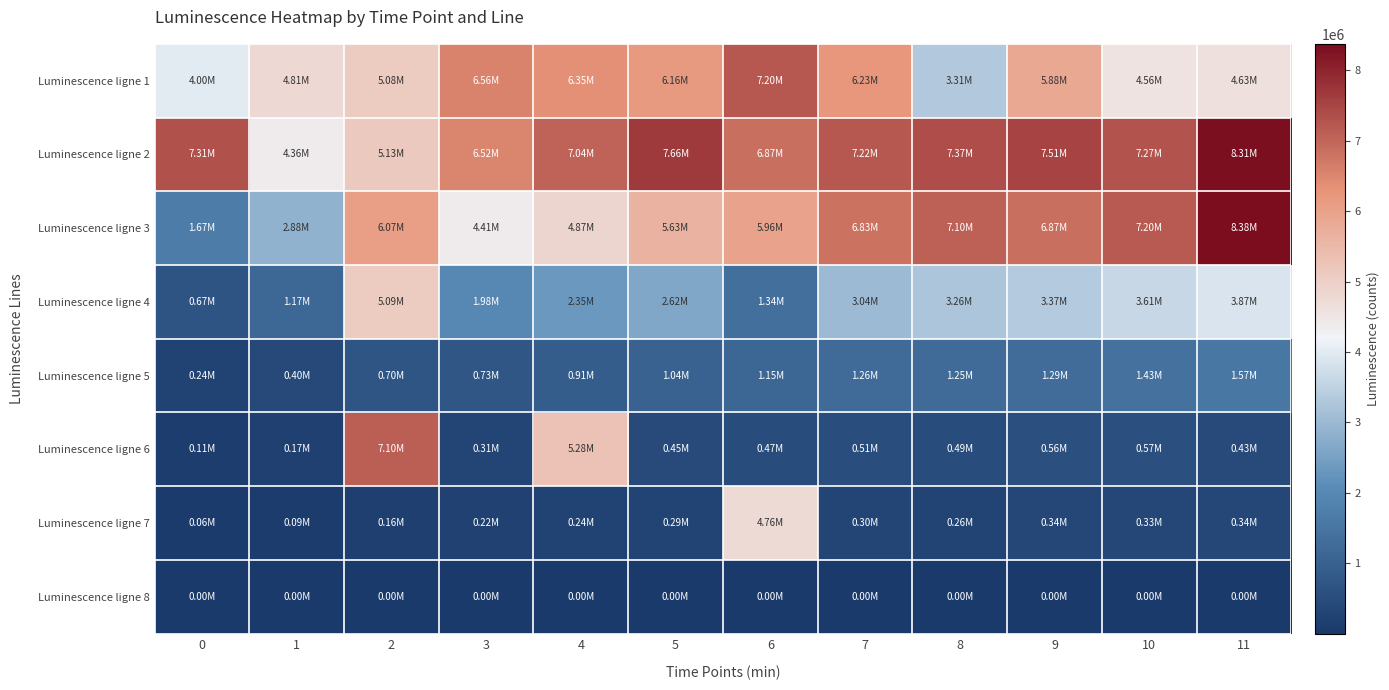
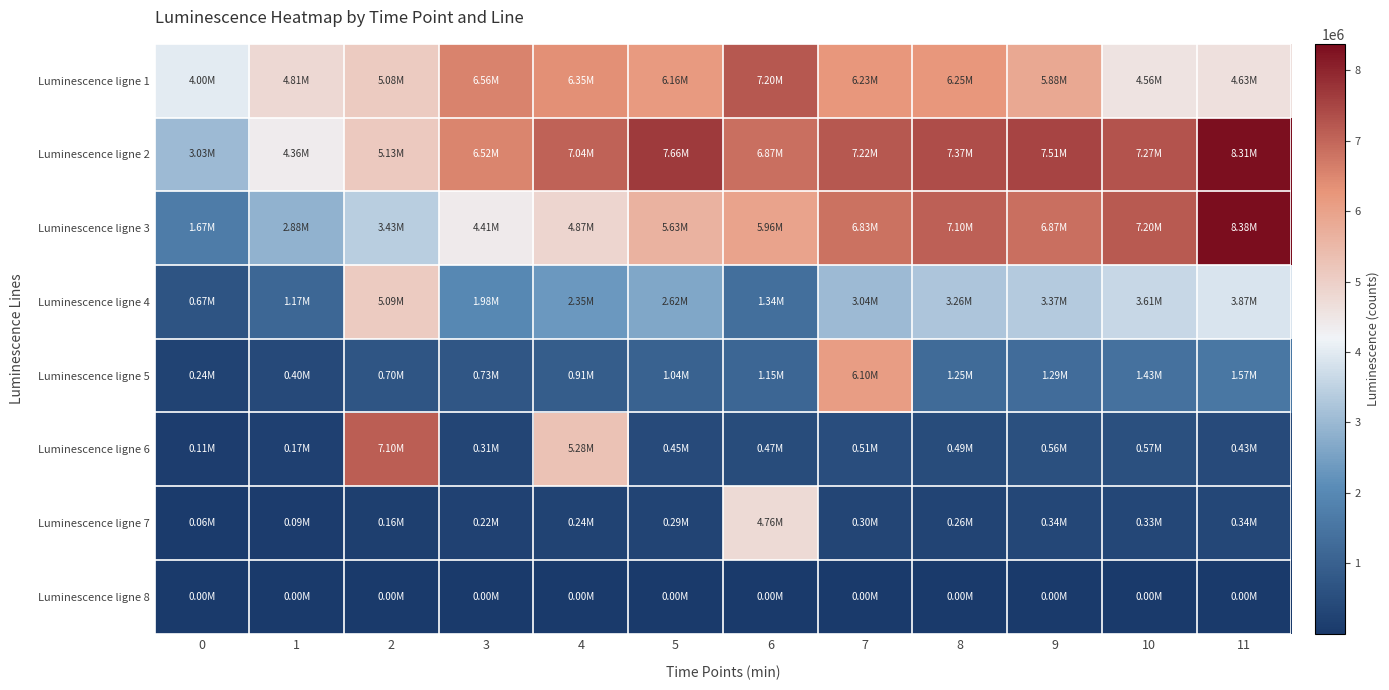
  {
    "Luminescence ligne 1": {
      "0": "4.00M",
      "1": "4.81M",
      "2": "5.08M",
      "3": "6.56M",
      "4": "6.35M",
      "5": "6.16M",
      "6": "7.20M",
      "7": "6.23M",
-     "8": "3.31M",
+     "8": "6.25M",
      "9": "5.88M",
      "10": "4.56M",
      "11": "4.63M"
    },
    "Luminescence ligne 2": {
-     "0": "7.31M",
+     "0": "3.03M",
      "1": "4.36M",
      "2": "5.13M",
      "3": "6.52M",
      "4": "7.04M",
      "5": "7.66M",
      "6": "6.87M",
      "7": "7.22M",
      "8": "7.37M",
      "9": "7.51M",
      "10": "7.27M",
      "11": "8.31M"
    },
    "Luminescence ligne 3": {
      "0": "1.67M",
      "1": "2.88M",
-     "2": "6.07M",
+     "2": "3.43M",
      "3": "4.41M",
      "4": "4.87M",
      "5": "5.63M",
      "6": "5.96M",
      "7": "6.83M",
      "8": "7.10M",
      "9": "6.87M",
      "10": "7.20M",
      "11": "8.38M"
    },
    "Luminescence ligne 4": {
      "0": "0.67M",
      "1": "1.17M",
      "2": "5.09M",
      "3": "1.98M",
      "4": "2.35M",
      "5": "2.62M",
      "6": "1.34M",
      "7": "3.04M",
      "8": "3.26M",
      "9": "3.37M",
      "10": "3.61M",
      "11": "3.87M"
    },
    "Luminescence ligne 5": {
      "0": "0.24M",
      "1": "0.40M",
      "2": "0.70M",
      "3": "0.73M",
      "4": "0.91M",
      "5": "1.04M",
      "6": "1.15M",
-     "7": "1.26M",
+     "7": "6.10M",
      "8": "1.25M",
      "9": "1.29M",
      "10": "1.43M",
      "11": "1.57M"
    },
    "Luminescence ligne 6": {
      "0": "0.11M",
      "1": "0.17M",
      "2": "7.10M",
      "3": "0.31M",
      "4": "5.28M",
      "5": "0.45M",
      "6": "0.47M",
      "7": "0.51M",
      "8": "0.49M",
      "9": "0.56M",
      "10": "0.57M",
      "11": "0.43M"
    },
    "Luminescence ligne 7": {
      "0": "0.06M",
      "1": "0.09M",
      "2": "0.16M",
      "3": "0.22M",
      "4": "0.24M",
      "5": "0.29M",
      "6": "4.76M",
      "7": "0.30M",
      "8": "0.26M",
      "9": "0.34M",
      "10": "0.33M",
      "11": "0.34M"
    },
    "Luminescence ligne 8": {
      "0": "0.00M",
      "1": "0.00M",
      "2": "0.00M",
      "3": "0.00M",
      "4": "0.00M",
      "5": "0.00M",
      "6": "0.00M",
      "7": "0.00M",
      "8": "0.00M",
      "9": "0.00M",
      "10": "0.00M",
      "11": "0.00M"
    }
  }
